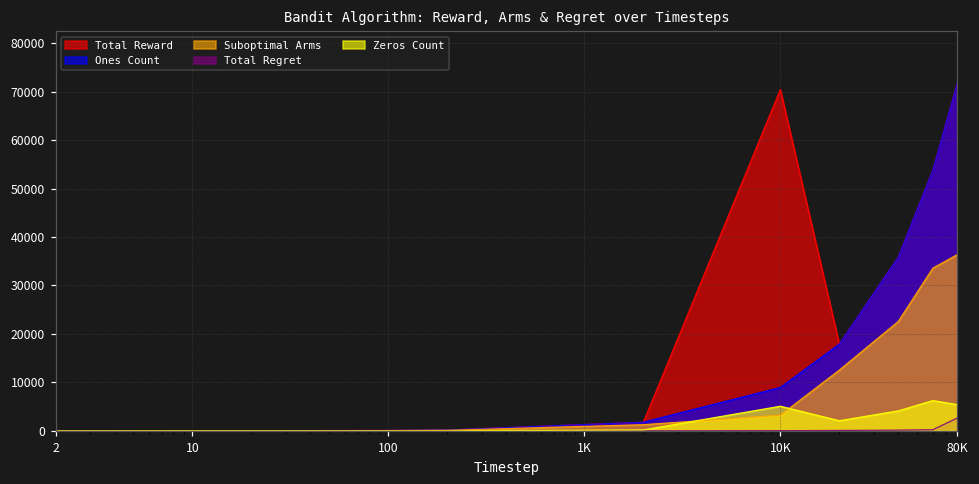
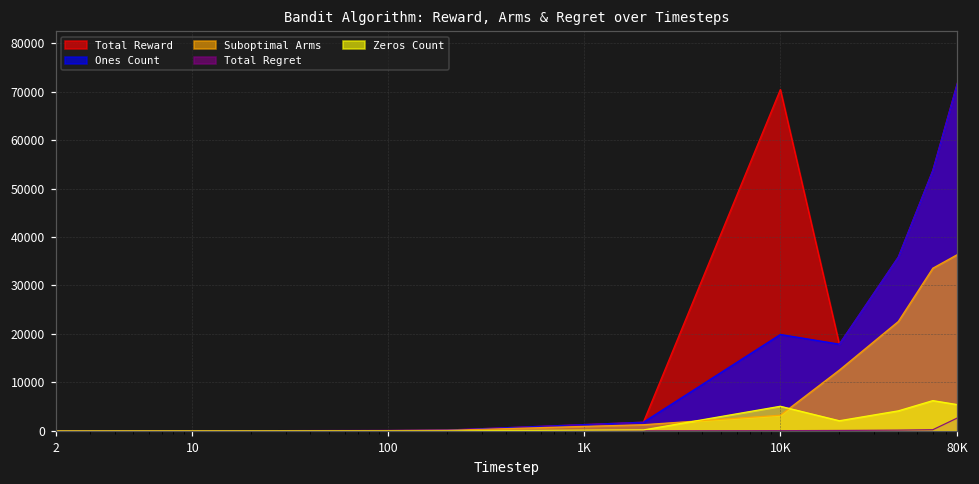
  {
    "Total Reward": {
      "10K": 70000
    },
    "Ones Count": {
-     "10K": 9000
+     "10K": 20000
    },
    "Suboptimal Arms": {
      "10K": 3000,
      "80K": 36000
    },
    "Total Regret": {
      "10K": 0,
      "80K": 3000
    },
    "Zeros Count": {
      "10K": 5000,
      "80K": 5000
    }
  }
